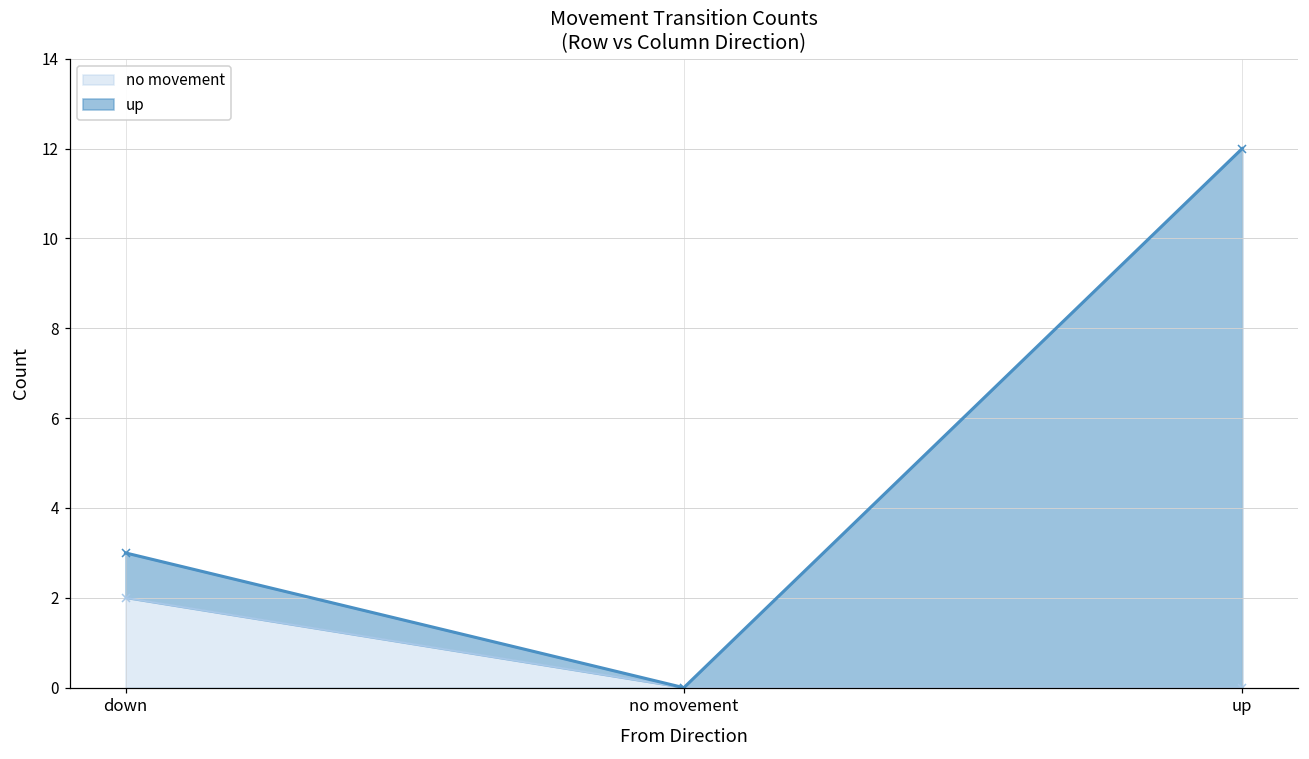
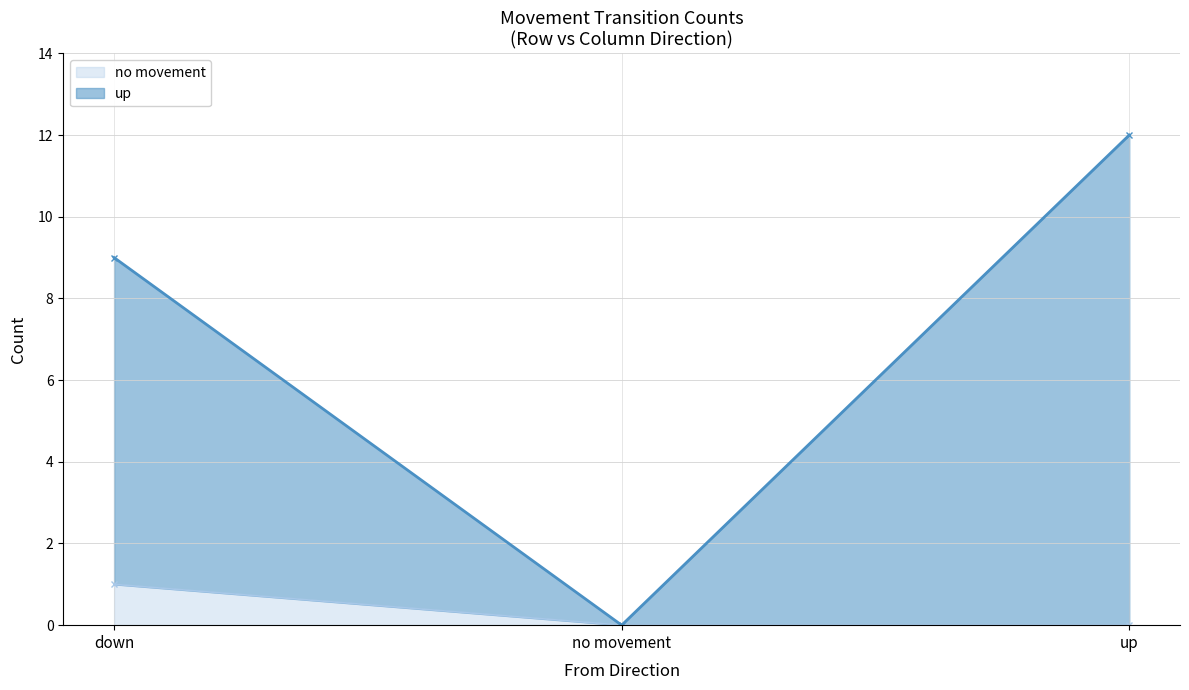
  {
    "no movement": {
-     "down": 2,
+     "down": 1,
      "up": 0
    },
    "up": {
-     "down": 1,
+     "down": 8,
      "up": 12
    }
  }
